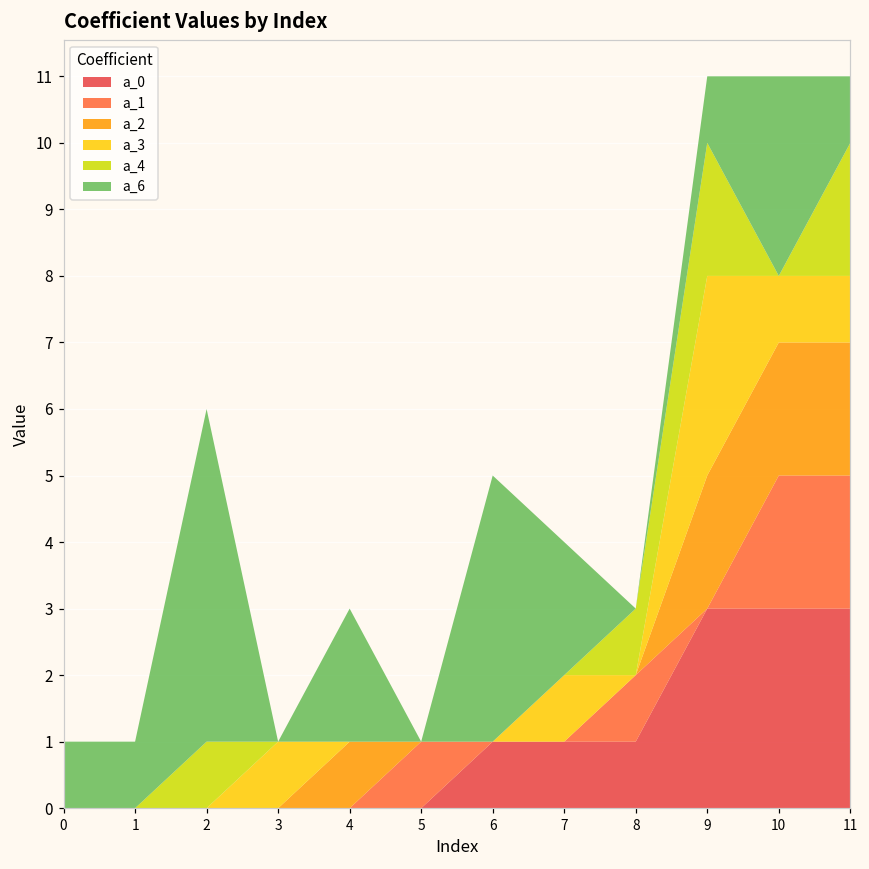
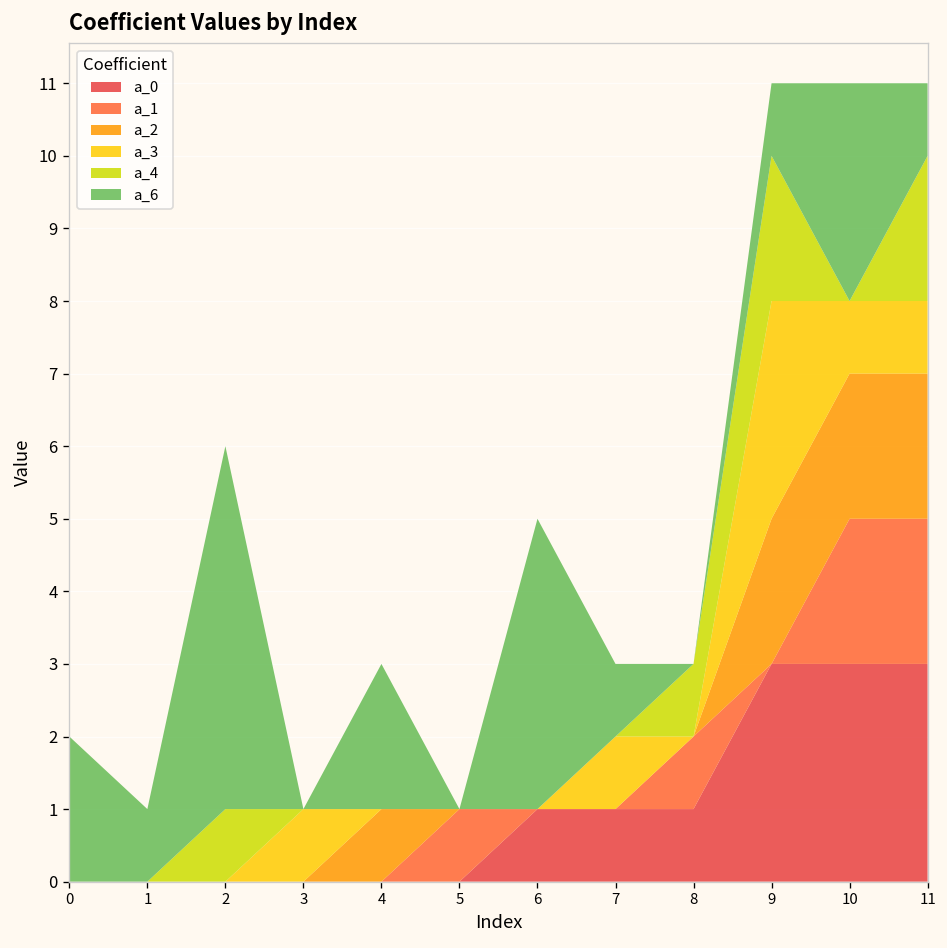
  {
    "a_6": {
-     "0": 1,
+     "0": 2,
      "1": 1,
      "2": 5,
      "4": 2,
      "6": 4,
-     "7": 2,
+     "7": 1,
      "9": 1,
      "10": 3,
      "11": 1
    }
  }
